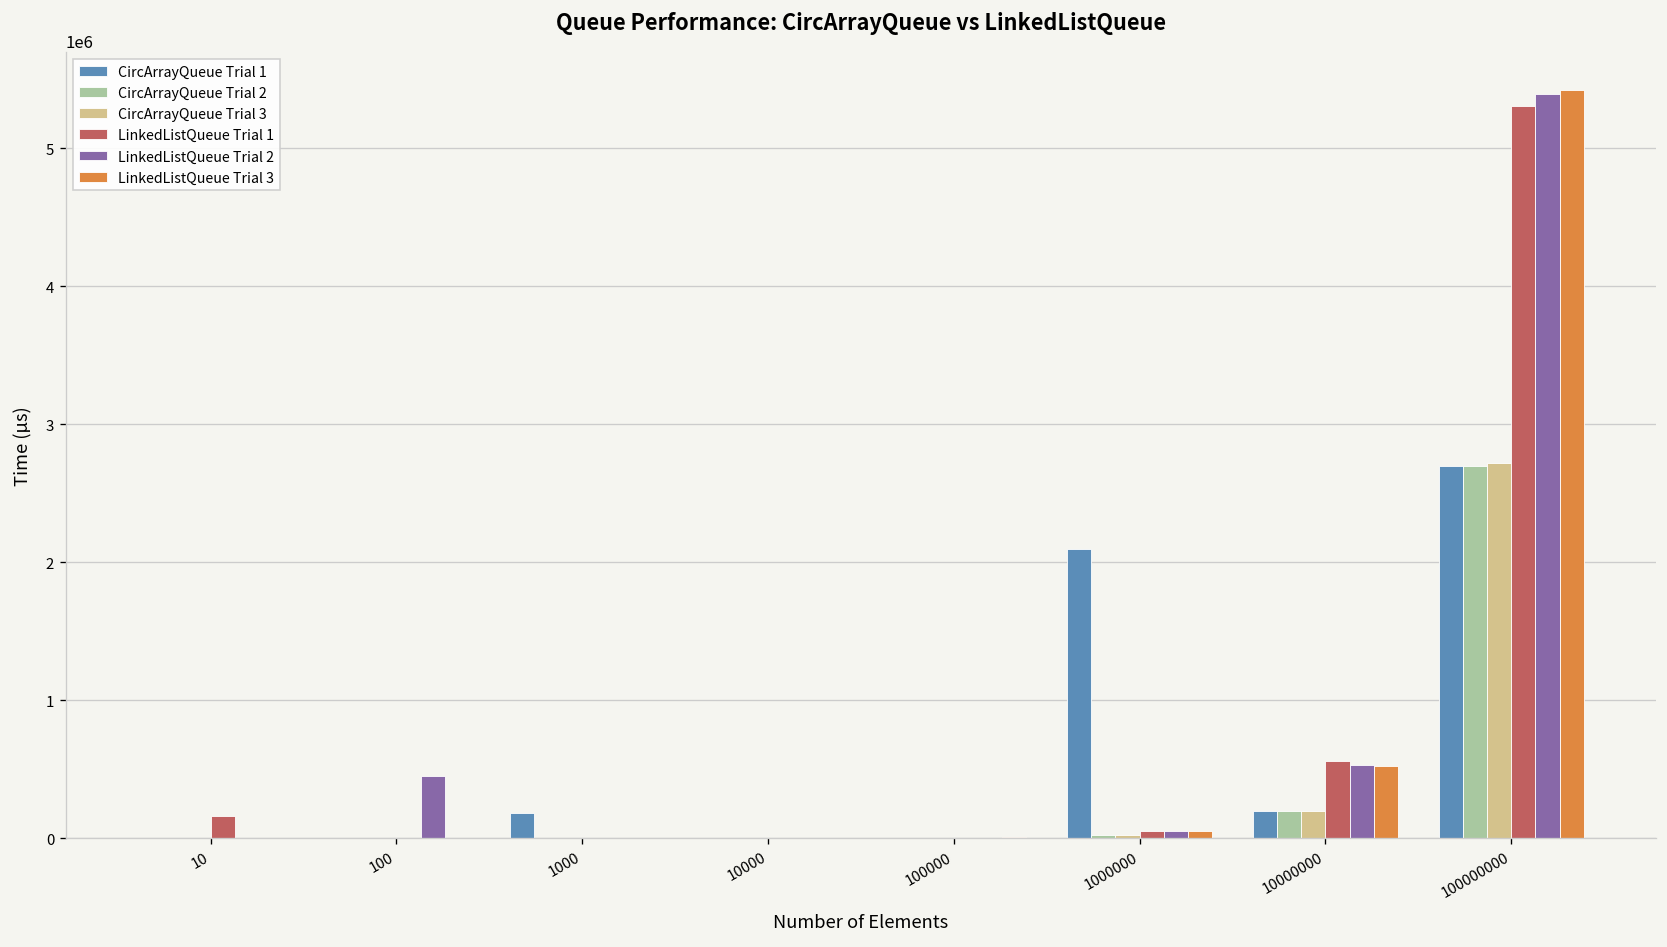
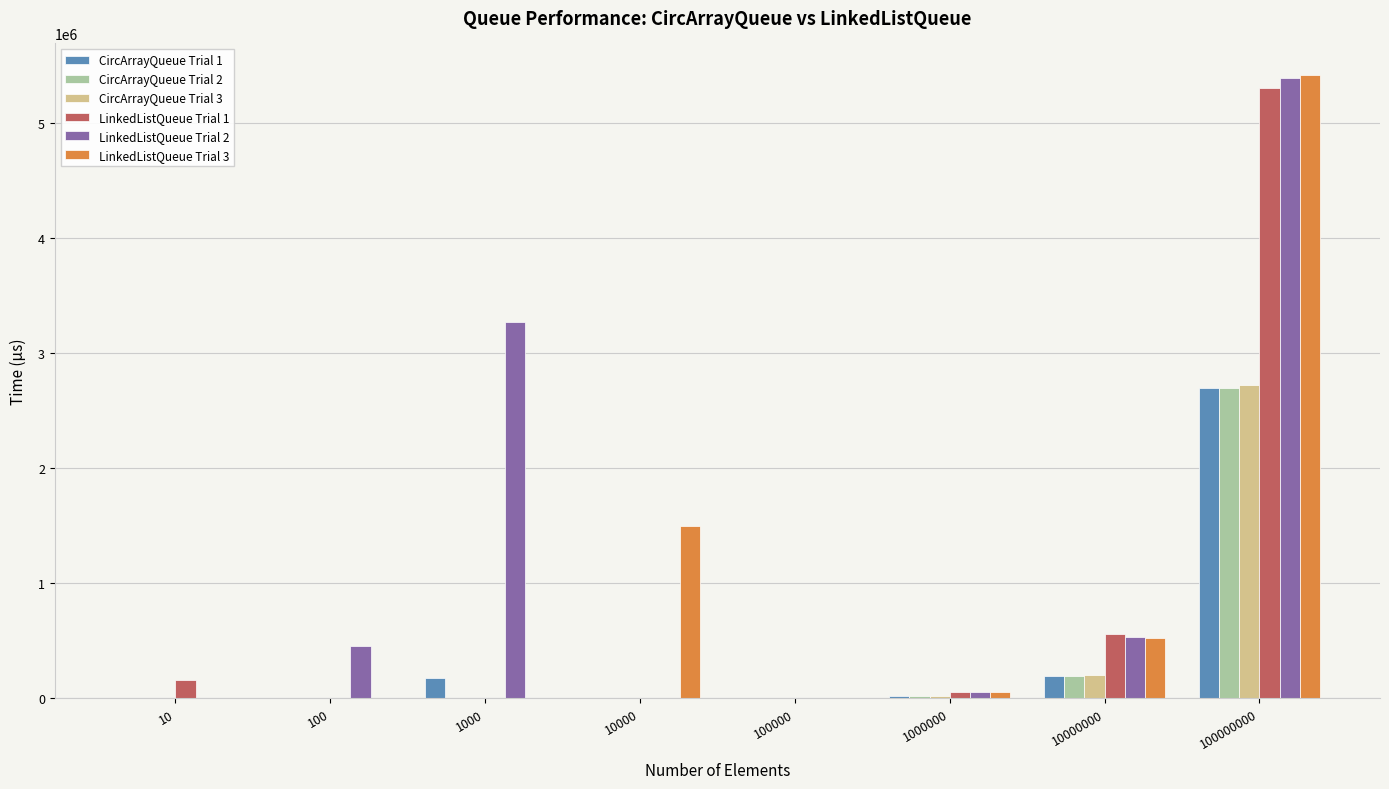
  {
    "CircArrayQueue Trial 1": {
      "1000": 180000,
-     "1000000": 2100000,
+     "1000000": 20000,
      "10000000": 200000,
      "100000000": 2690000
    },
    "LinkedListQueue Trial 1": {
      "10": 160000,
      "1000000": 50000,
      "10000000": 560000,
      "100000000": 5310000
    },
    "LinkedListQueue Trial 2": {
      "100": 450000,
-     "1000": 0,
+     "1000": 3270000,
      "1000000": 50000,
      "10000000": 530000,
      "100000000": 5390000
    },
    "LinkedListQueue Trial 3": {
-     "10000": 0,
+     "10000": 1500000,
      "1000000": 50000,
      "10000000": 530000,
      "100000000": 5420000
    }
  }
